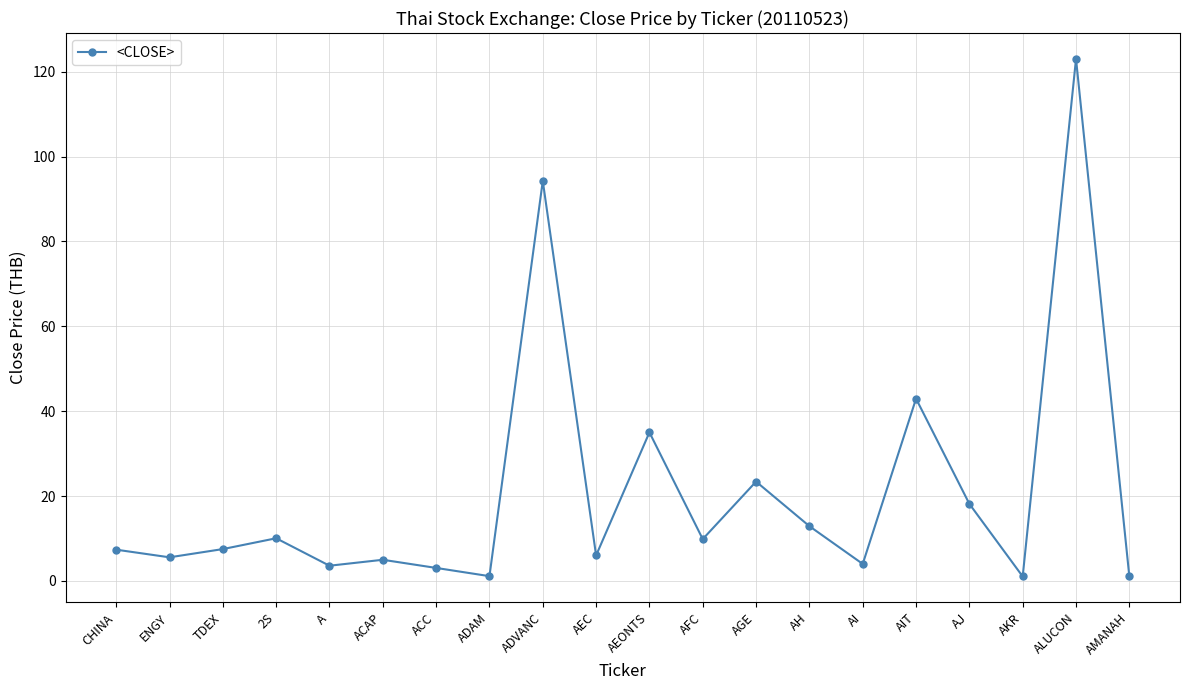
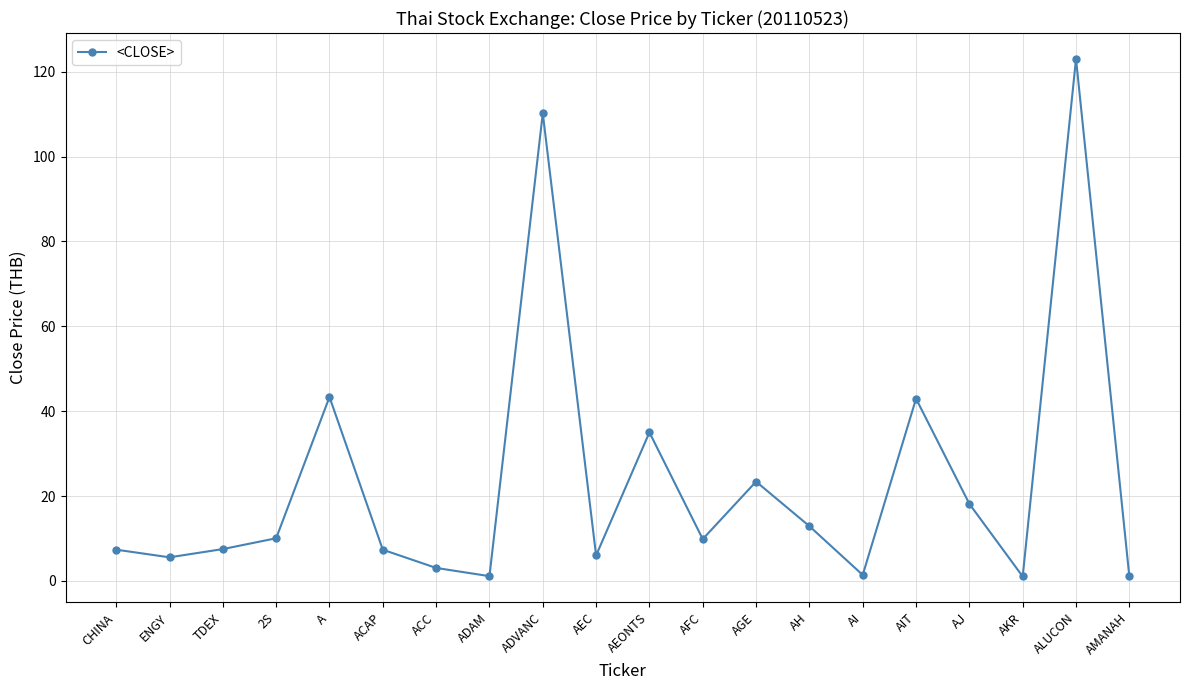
  {
    "CHINA": 7,
    "ENGY": 6,
    "TDEX": 8,
    "2S": 10,
-   "A": 4,
-   "ACAP": 5,
+   "A": 43,
+   "ACAP": 7,
    "ACC": 3,
    "ADAM": 1,
-   "ADVANC": 94,
+   "ADVANC": 110,
    "AEC": 6,
    "AEONTS": 35,
    "AFC": 10,
    "AGE": 23,
    "AH": 13,
-   "AI": 4,
+   "AI": 1,
    "AIT": 43,
    "AJ": 18,
    "AKR": 1,
    "ALUCON": 123,
    "AMANAH": 1
  }
